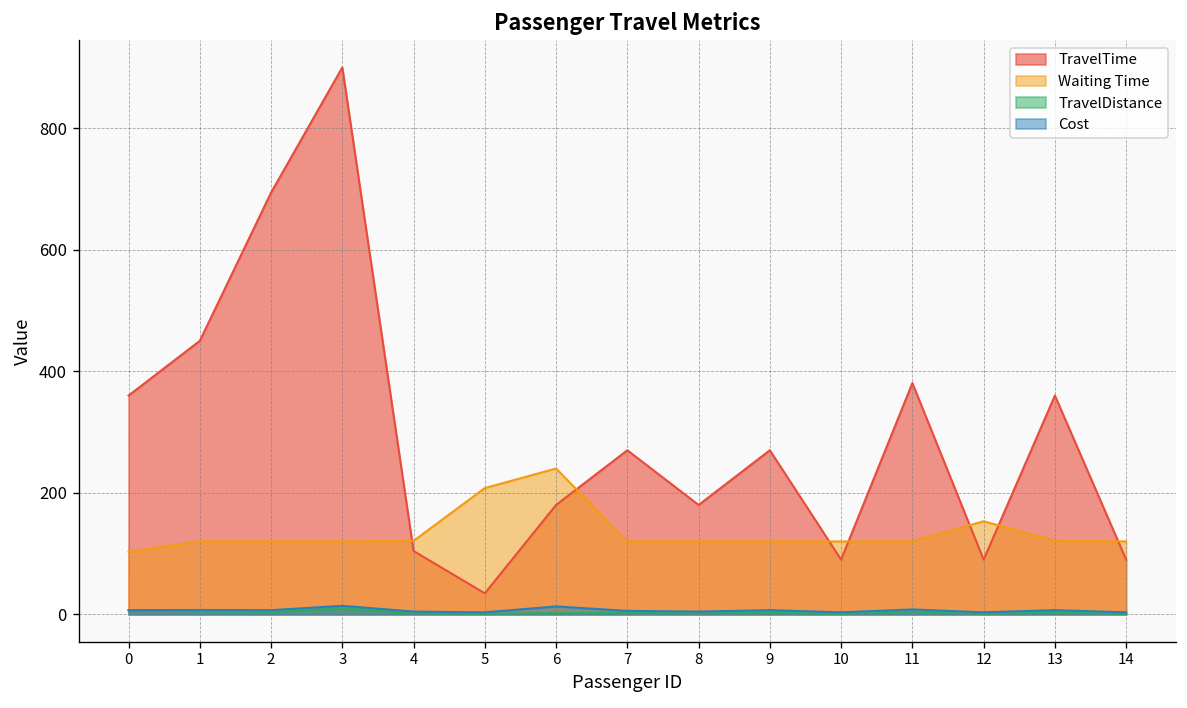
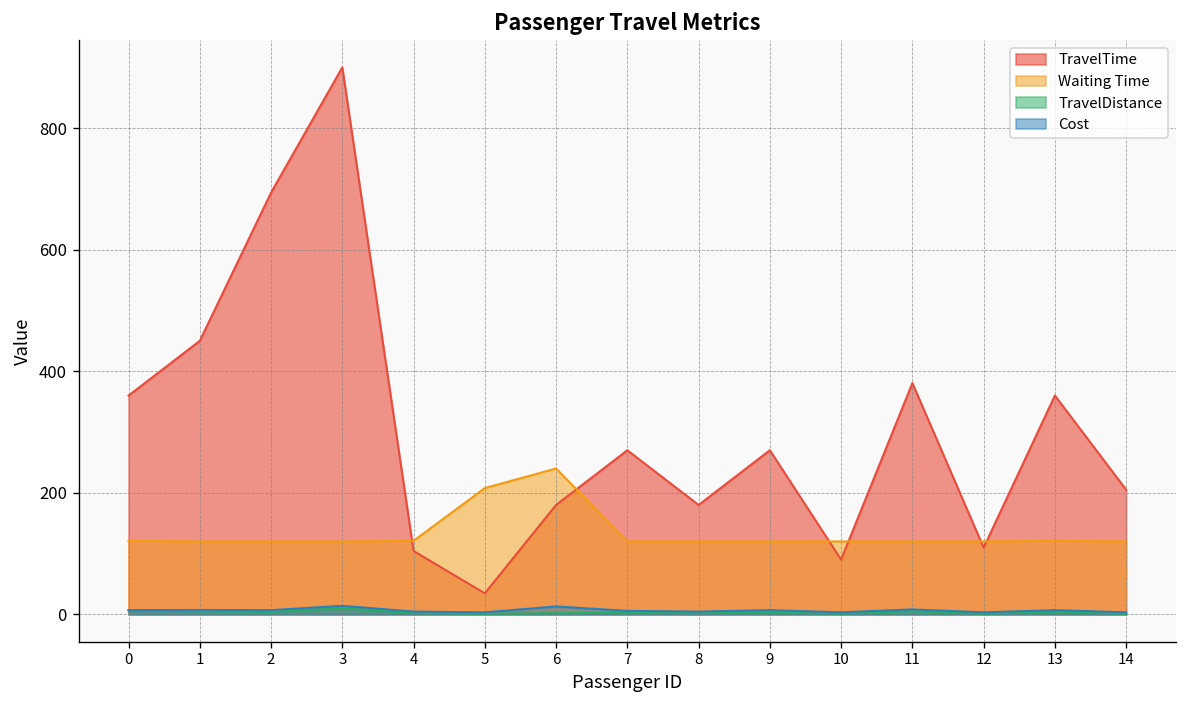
  {
    "TravelTime": {
      "0": 360,
      "1": 450,
      "2": 690,
      "3": 900,
      "4": 100,
      "5": 30,
      "6": 180,
      "7": 270,
      "8": 180,
      "9": 270,
      "10": 90,
      "11": 380,
-     "12": 90,
+     "12": 110,
      "13": 360,
-     "14": 90
+     "14": 210
    },
    "Waiting Time": {
-     "0": 100,
+     "0": 120,
      "1": 120,
      "2": 120,
      "3": 120,
      "4": 120,
      "5": 210,
      "6": 240,
      "7": 120,
      "8": 120,
      "9": 120,
      "10": 120,
      "11": 120,
-     "12": 150,
+     "12": 120,
      "13": 120,
      "14": 120
    },
    "TravelDistance": {
      "6": 0
    },
    "Cost": {
      "6": 10
    }
  }
